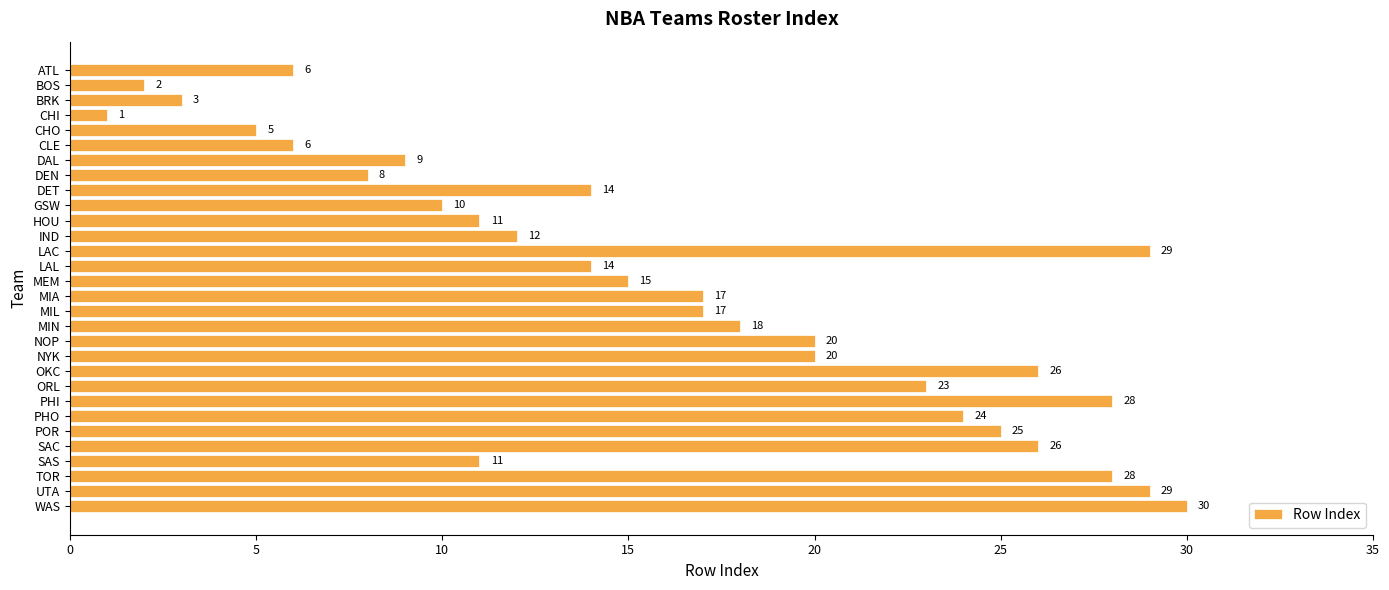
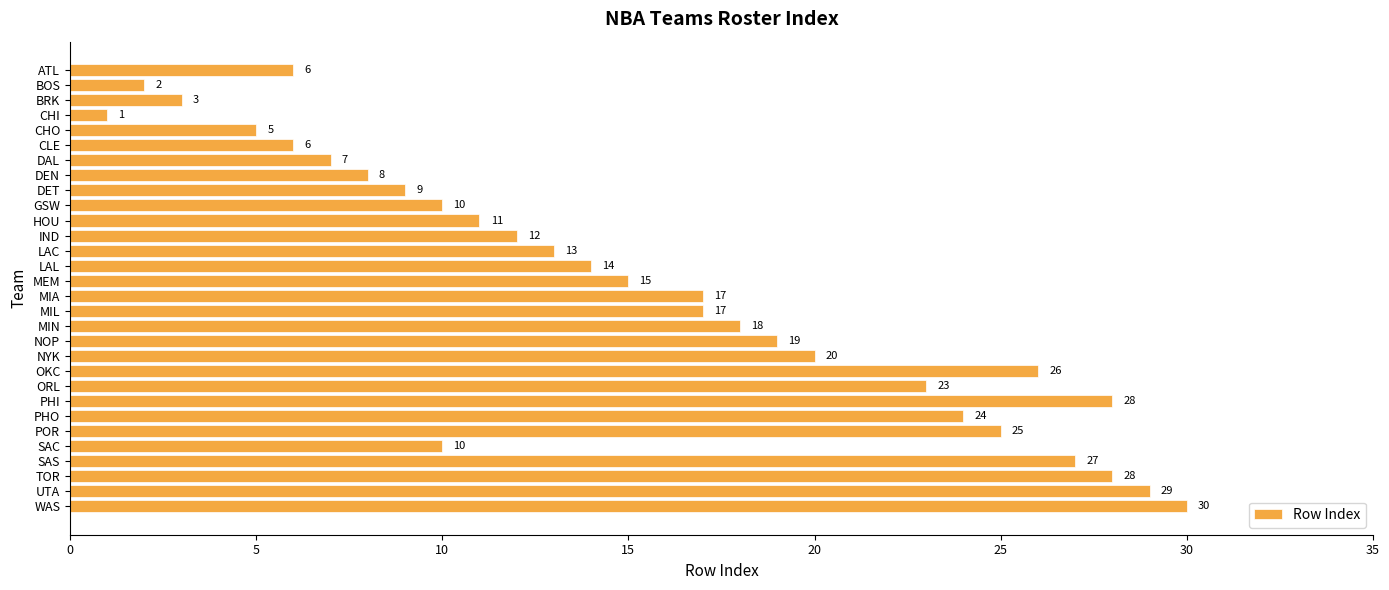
  {
    "ATL": 6,
    "BOS": 2,
    "BRK": 3,
    "CHI": 1,
    "CHO": 5,
    "CLE": 6,
-   "DAL": 9,
+   "DAL": 7,
    "DEN": 8,
-   "DET": 14,
+   "DET": 9,
    "GSW": 10,
    "HOU": 11,
    "IND": 12,
-   "LAC": 29,
+   "LAC": 13,
    "LAL": 14,
    "MEM": 15,
    "MIA": 17,
    "MIL": 17,
    "MIN": 18,
-   "NOP": 20,
+   "NOP": 19,
    "NYK": 20,
    "OKC": 26,
    "ORL": 23,
    "PHI": 28,
    "PHO": 24,
    "POR": 25,
-   "SAC": 26,
-   "SAS": 11,
+   "SAC": 10,
+   "SAS": 27,
    "TOR": 28,
    "UTA": 29,
    "WAS": 30
  }
